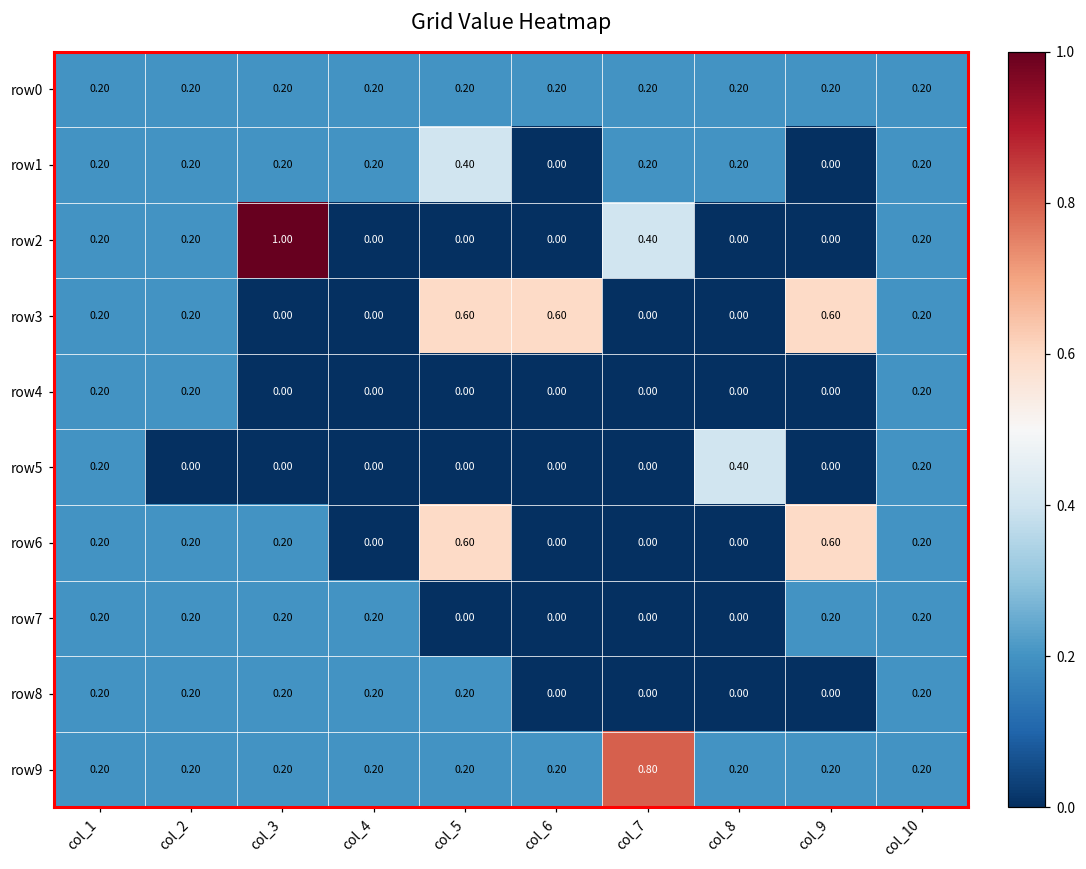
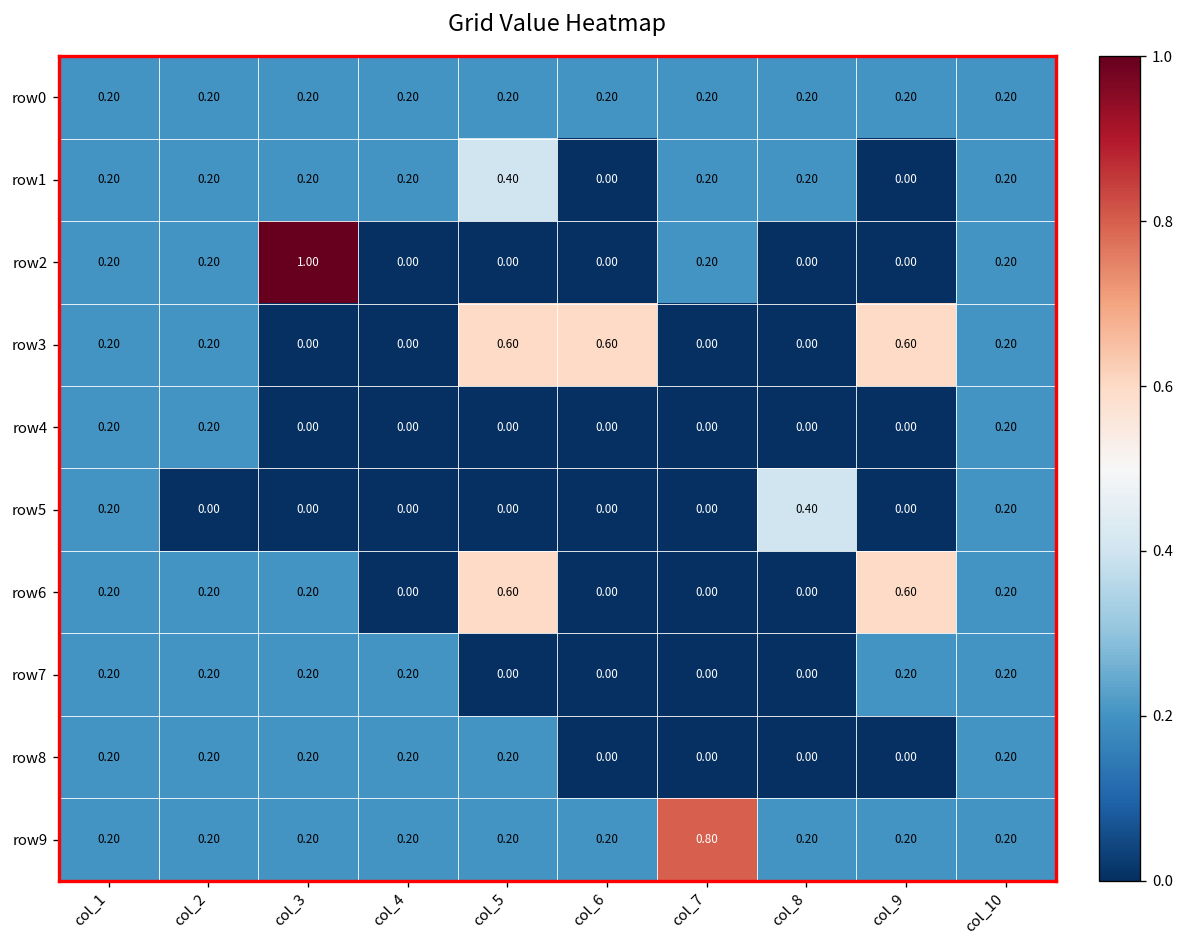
  {
    "row0": {
      "col_1": 0.20,
      "col_2": 0.20,
      "col_3": 0.20,
      "col_4": 0.20,
      "col_5": 0.20,
      "col_6": 0.20,
      "col_7": 0.20,
      "col_8": 0.20,
      "col_9": 0.20,
      "col_10": 0.20
    },
    "row1": {
      "col_1": 0.20,
      "col_2": 0.20,
      "col_3": 0.20,
      "col_4": 0.20,
      "col_5": 0.40,
      "col_6": 0.00,
      "col_7": 0.20,
      "col_8": 0.20,
      "col_9": 0.00,
      "col_10": 0.20
    },
    "row2": {
      "col_1": 0.20,
      "col_2": 0.20,
      "col_3": 1.00,
      "col_4": 0.00,
      "col_5": 0.00,
      "col_6": 0.00,
-     "col_7": 0.40,
+     "col_7": 0.20,
      "col_8": 0.00,
      "col_9": 0.00,
      "col_10": 0.20
    },
    "row3": {
      "col_1": 0.20,
      "col_2": 0.20,
      "col_3": 0.00,
      "col_4": 0.00,
      "col_5": 0.60,
      "col_6": 0.60,
      "col_7": 0.00,
      "col_8": 0.00,
      "col_9": 0.60,
      "col_10": 0.20
    },
    "row4": {
      "col_1": 0.20,
      "col_2": 0.20,
      "col_3": 0.00,
      "col_4": 0.00,
      "col_5": 0.00,
      "col_6": 0.00,
      "col_7": 0.00,
      "col_8": 0.00,
      "col_9": 0.00,
      "col_10": 0.20
    },
    "row5": {
      "col_1": 0.20,
      "col_2": 0.00,
      "col_3": 0.00,
      "col_4": 0.00,
      "col_5": 0.00,
      "col_6": 0.00,
      "col_7": 0.00,
      "col_8": 0.40,
      "col_9": 0.00,
      "col_10": 0.20
    },
    "row6": {
      "col_1": 0.20,
      "col_2": 0.20,
      "col_3": 0.20,
      "col_4": 0.00,
      "col_5": 0.60,
      "col_6": 0.00,
      "col_7": 0.00,
      "col_8": 0.00,
      "col_9": 0.60,
      "col_10": 0.20
    },
    "row7": {
      "col_1": 0.20,
      "col_2": 0.20,
      "col_3": 0.20,
      "col_4": 0.20,
      "col_5": 0.00,
      "col_6": 0.00,
      "col_7": 0.00,
      "col_8": 0.00,
      "col_9": 0.20,
      "col_10": 0.20
    },
    "row8": {
      "col_1": 0.20,
      "col_2": 0.20,
      "col_3": 0.20,
      "col_4": 0.20,
      "col_5": 0.20,
      "col_6": 0.00,
      "col_7": 0.00,
      "col_8": 0.00,
      "col_9": 0.00,
      "col_10": 0.20
    },
    "row9": {
      "col_1": 0.20,
      "col_2": 0.20,
      "col_3": 0.20,
      "col_4": 0.20,
      "col_5": 0.20,
      "col_6": 0.20,
      "col_7": 0.80,
      "col_8": 0.20,
      "col_9": 0.20,
      "col_10": 0.20
    }
  }
